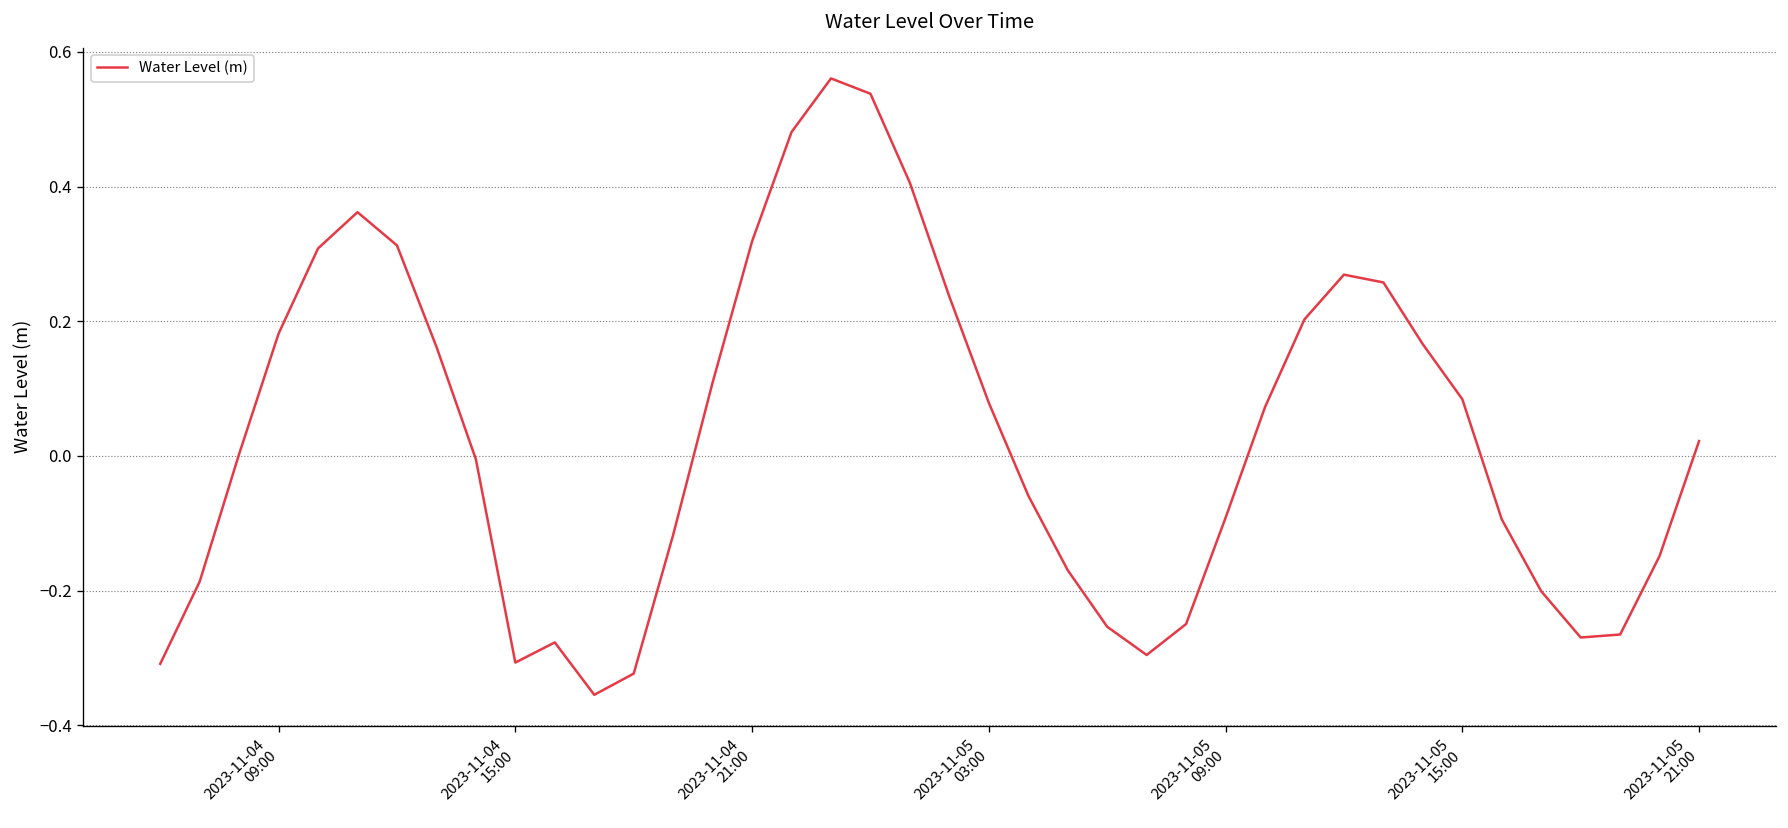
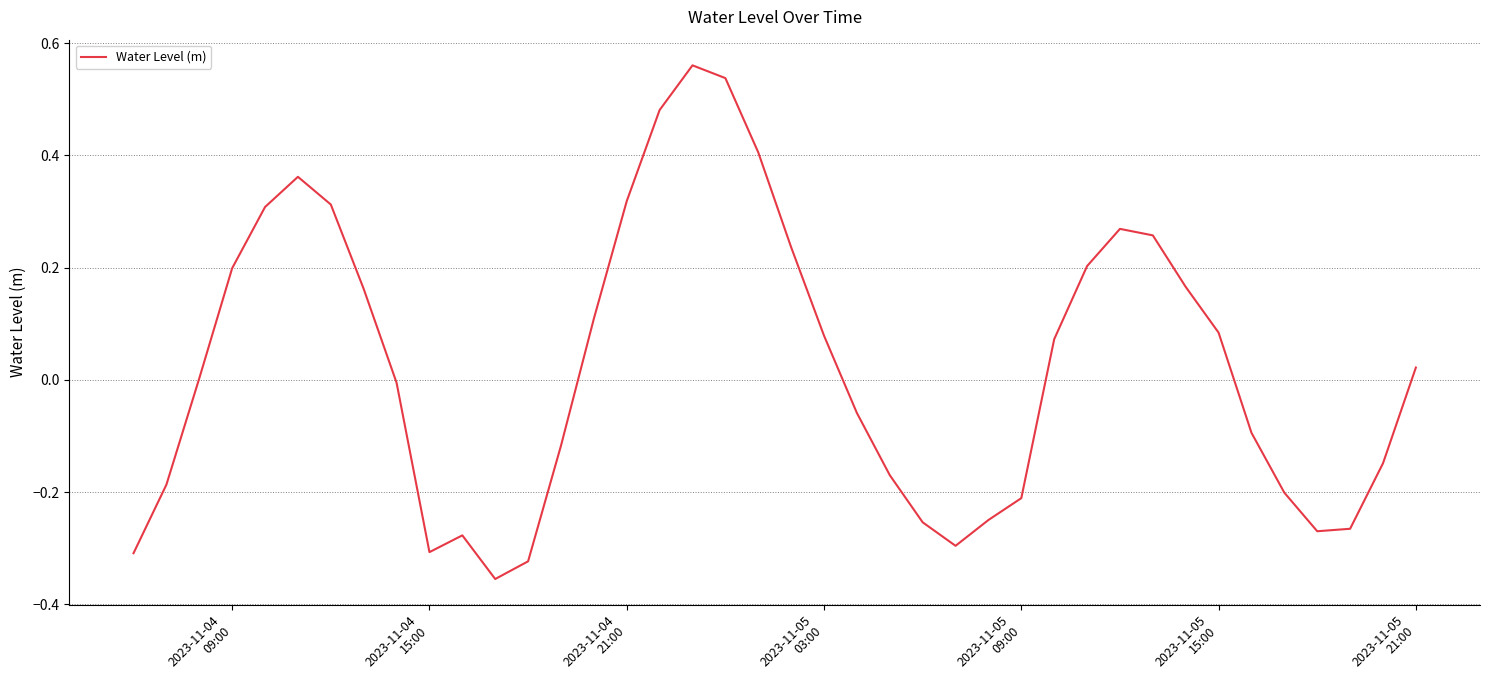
  {
-   "2023-11-04 09:00": 0.18,
+   "2023-11-04 09:00": 0.20,
    "2023-11-04 15:00": -0.31,
    "2023-11-04 21:00": 0.32,
    "2023-11-05 03:00": 0.08,
-   "2023-11-05 09:00": -0.09,
+   "2023-11-05 09:00": -0.21,
    "2023-11-05 15:00": 0.08,
    "2023-11-05 21:00": 0.02
  }
